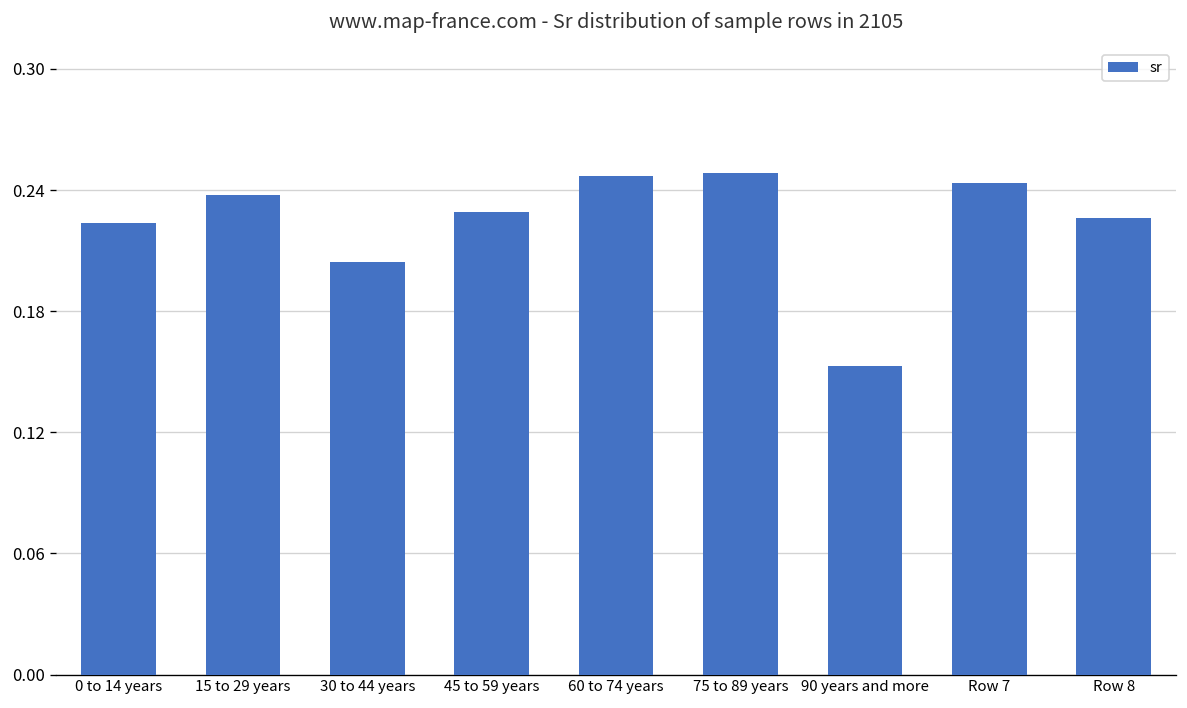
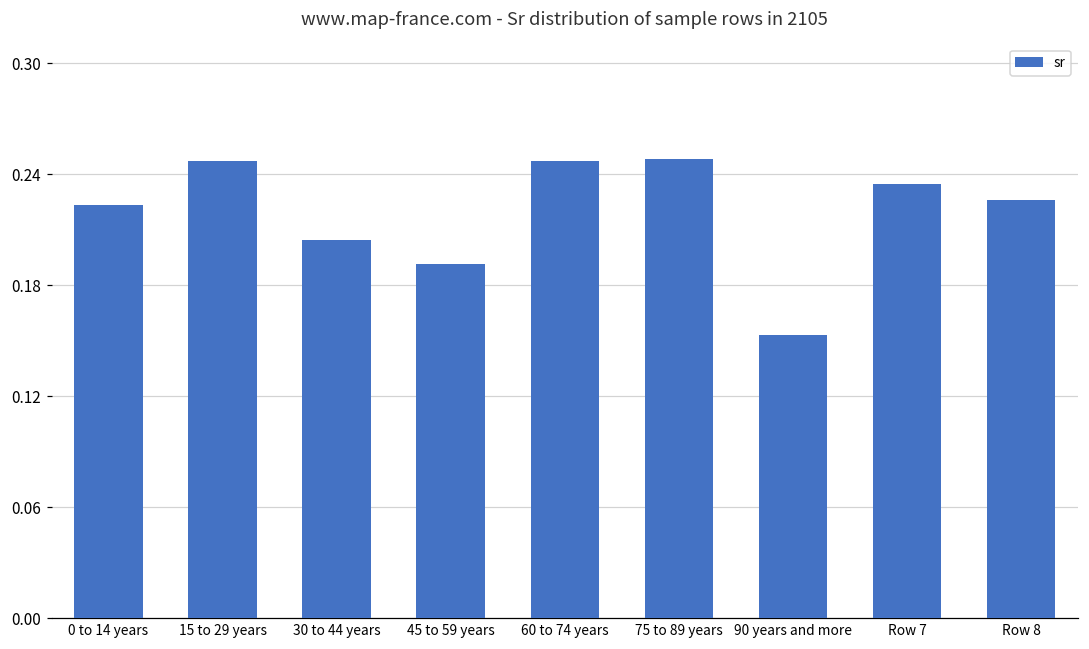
  {
    "0 to 14 years": 0.224,
-   "15 to 29 years": 0.237,
+   "15 to 29 years": 0.247,
    "30 to 44 years": 0.205,
-   "45 to 59 years": 0.229,
+   "45 to 59 years": 0.191,
    "60 to 74 years": 0.247,
    "75 to 89 years": 0.248,
    "90 years and more": 0.153,
-   "Row 7": 0.244,
+   "Row 7": 0.235,
    "Row 8": 0.226
  }
